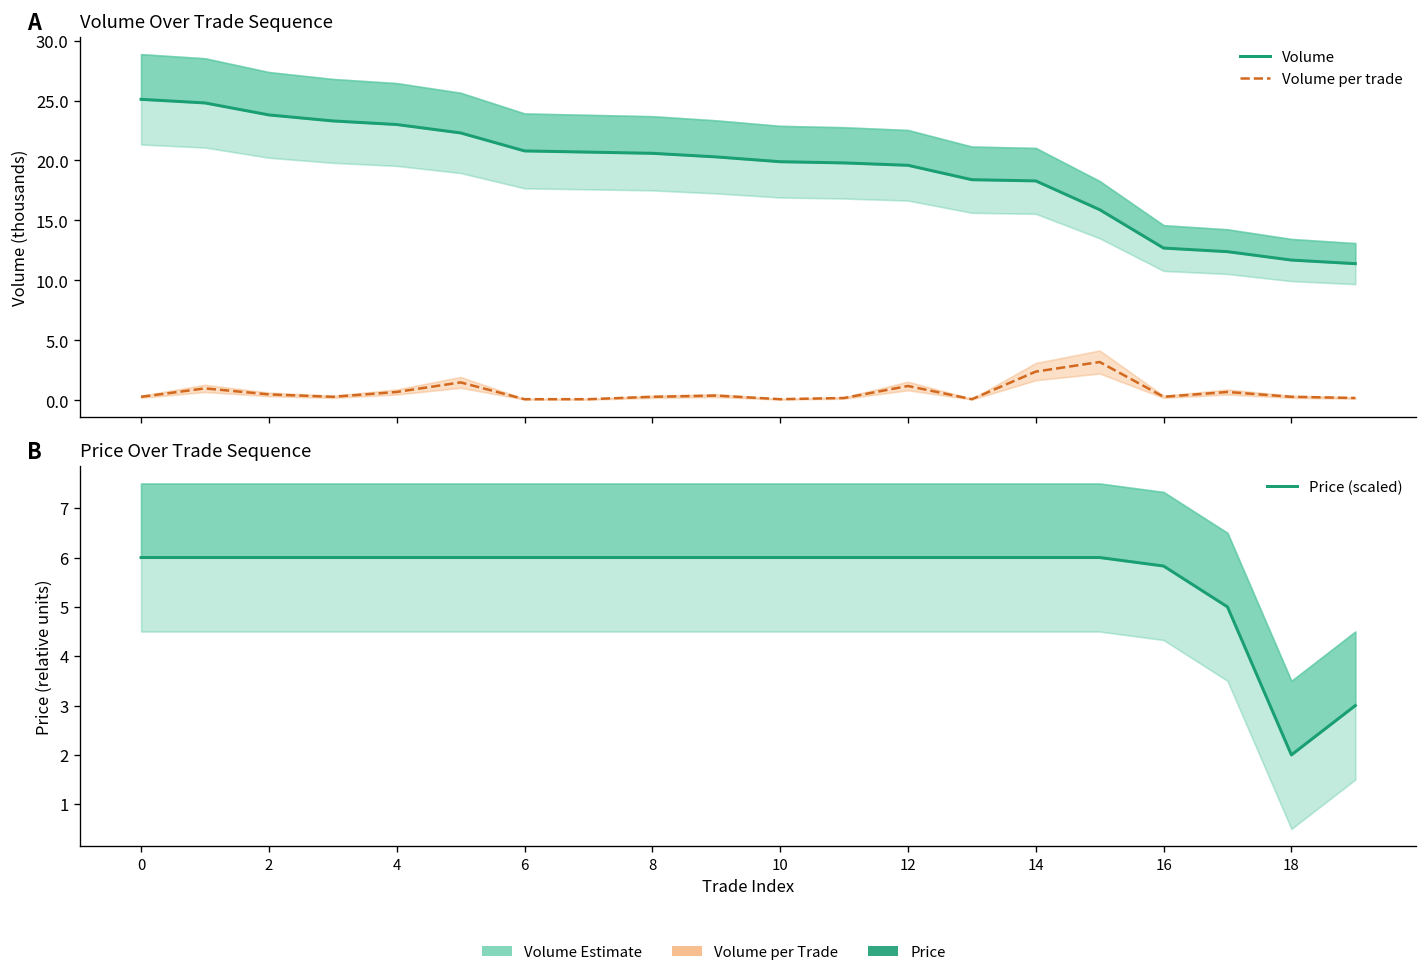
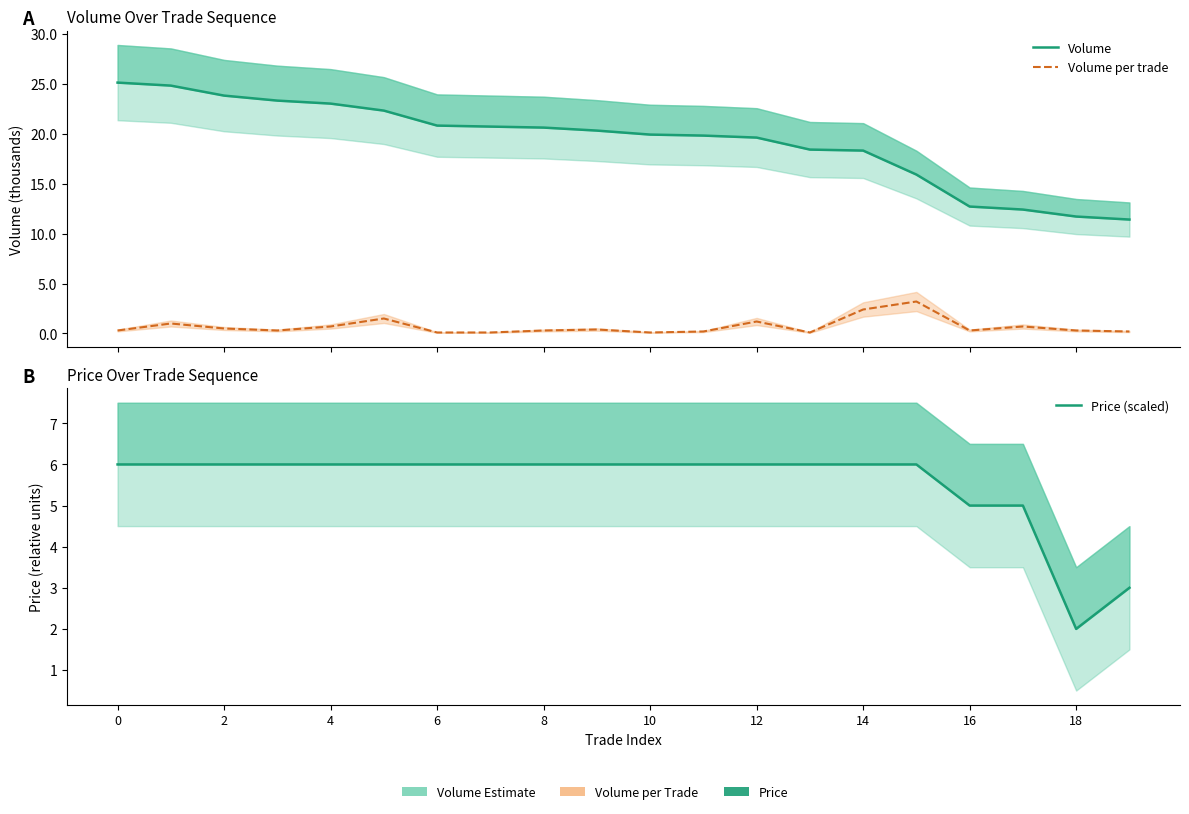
  {
    "Price Over Trade Sequence": {
      "Price (scaled)": {
        "0": 6.0,
        "2": 6.0,
        "4": 6.0,
        "6": 6.0,
        "8": 6.0,
        "10": 6.0,
        "12": 6.0,
        "14": 6.0,
-       "16": 5.8,
+       "16": 5.0,
        "18": 2.0
      }
    }
  }
